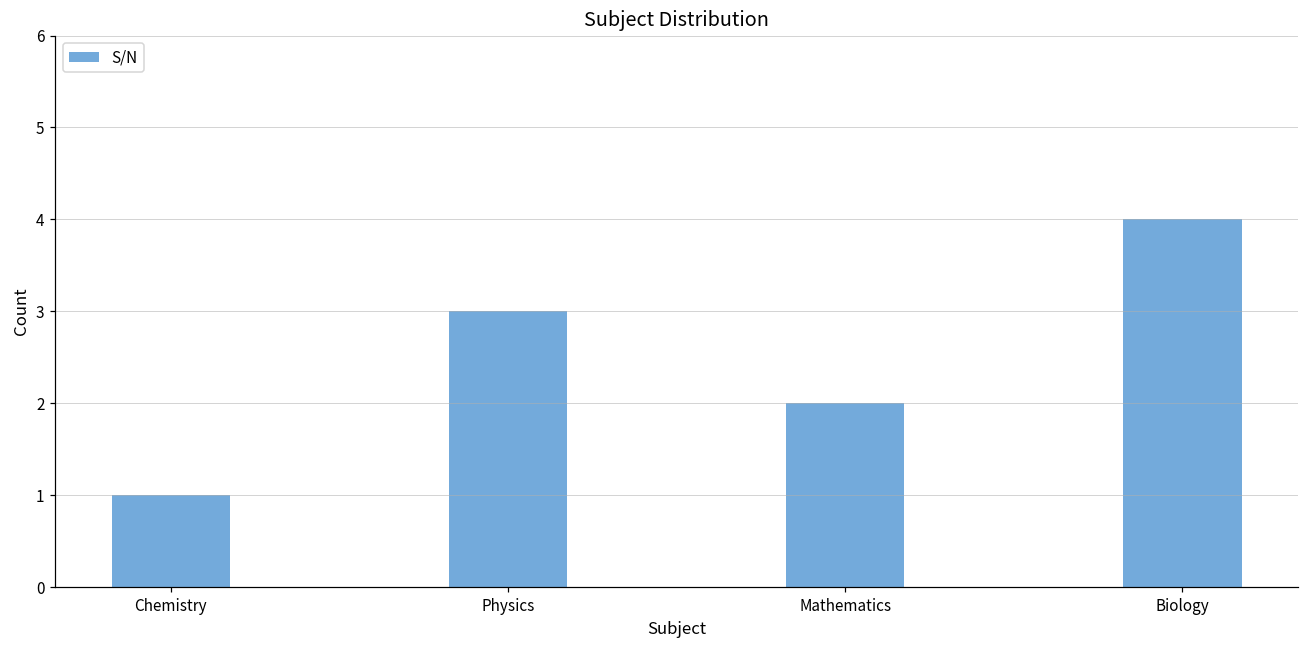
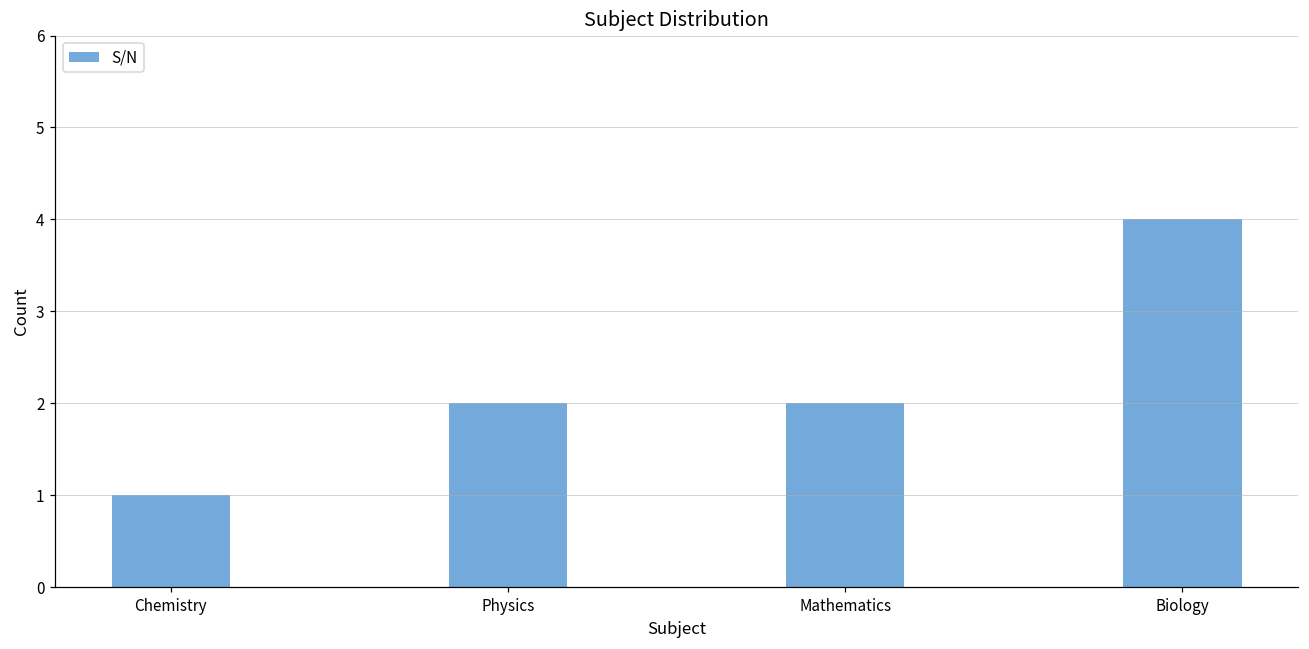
  {
    "Chemistry": 1,
-   "Physics": 3,
+   "Physics": 2,
    "Mathematics": 2,
    "Biology": 4
  }
